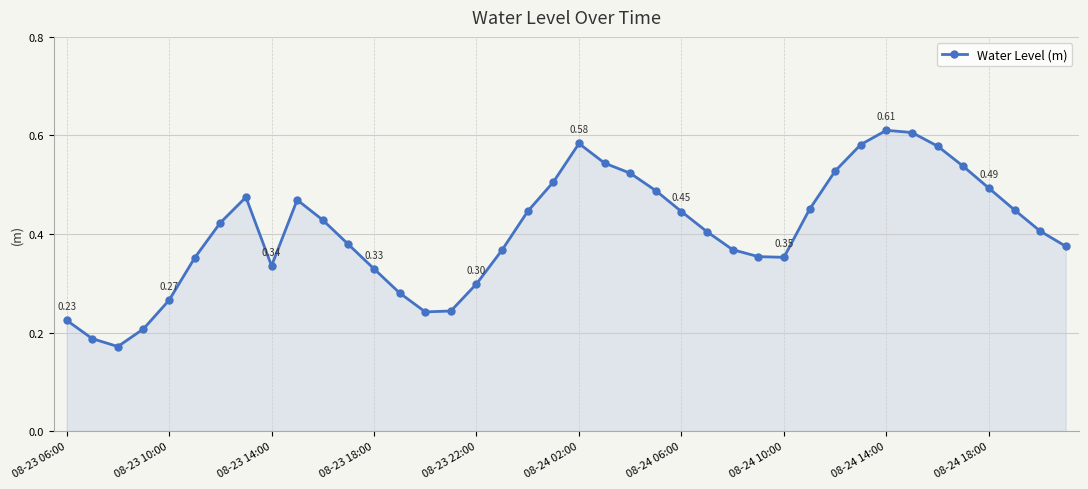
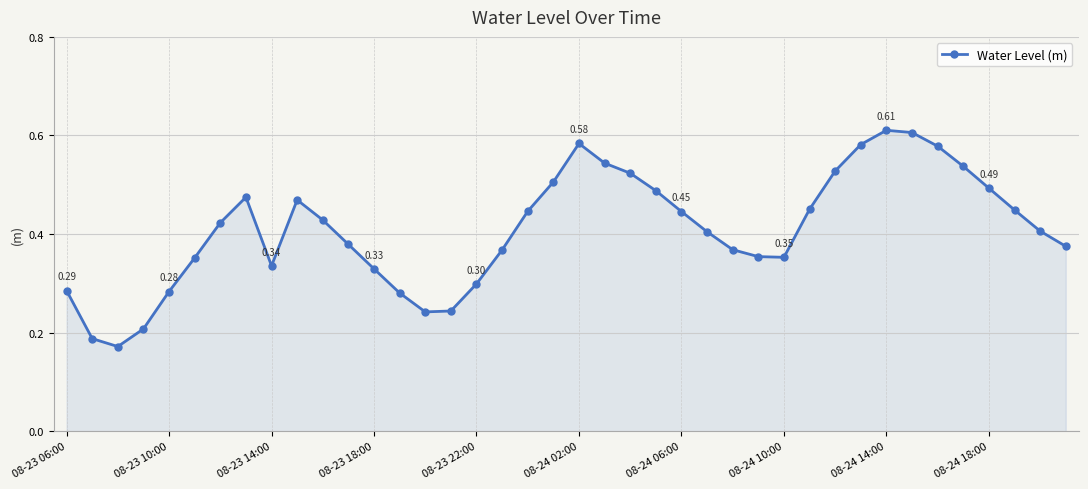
  {
-   "08-23 06:00": 0.23,
-   "08-23 10:00": 0.27,
+   "08-23 06:00": 0.29,
+   "08-23 10:00": 0.28,
    "08-23 14:00": 0.34,
    "08-23 18:00": 0.33,
    "08-23 22:00": 0.30,
    "08-24 02:00": 0.58,
    "08-24 06:00": 0.45,
    "08-24 10:00": 0.35,
    "08-24 14:00": 0.61,
    "08-24 18:00": 0.49
  }
